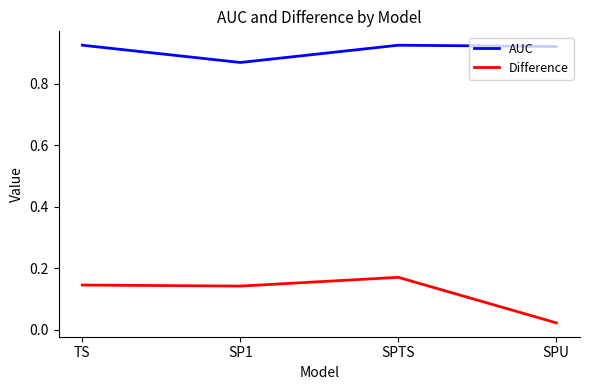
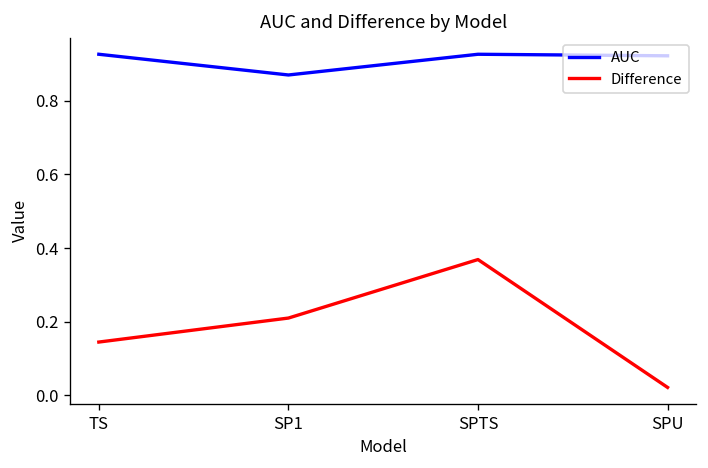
  {
    "AUC": {
      "TS": 0.93,
      "SP1": 0.87,
      "SPTS": 0.93
    },
    "Difference": {
      "TS": 0.14,
-     "SP1": 0.14,
-     "SPTS": 0.17,
+     "SP1": 0.21,
+     "SPTS": 0.37,
      "SPU": 0.02
    }
  }
